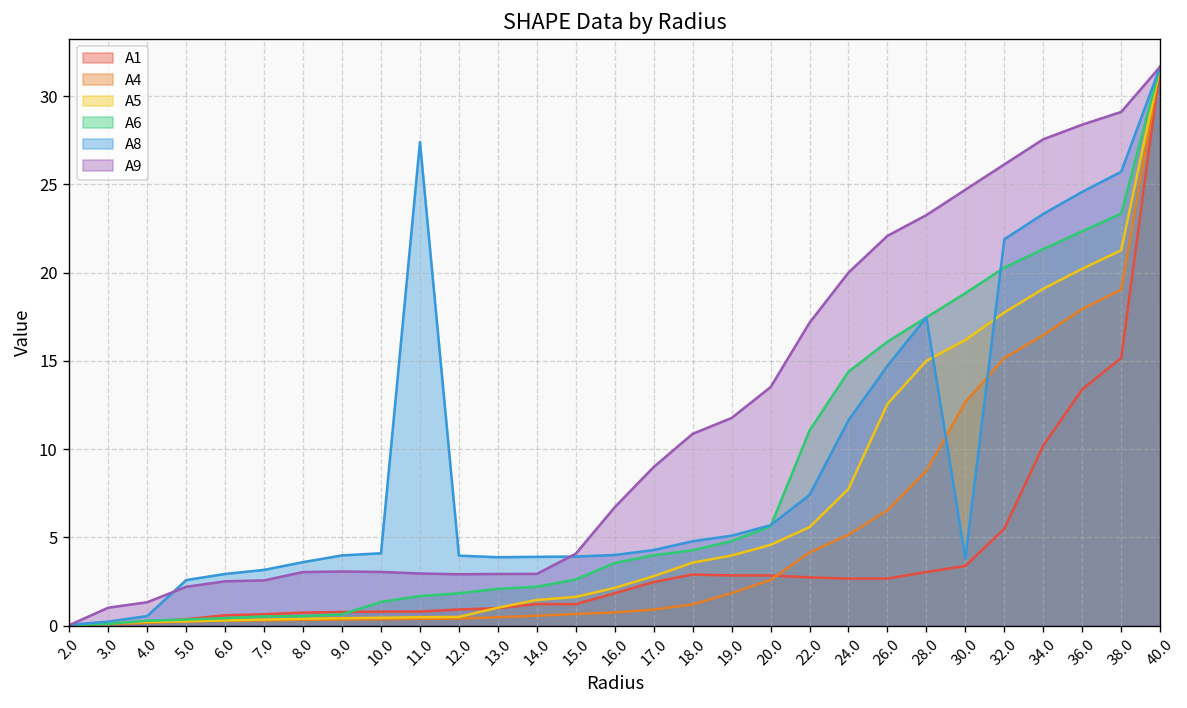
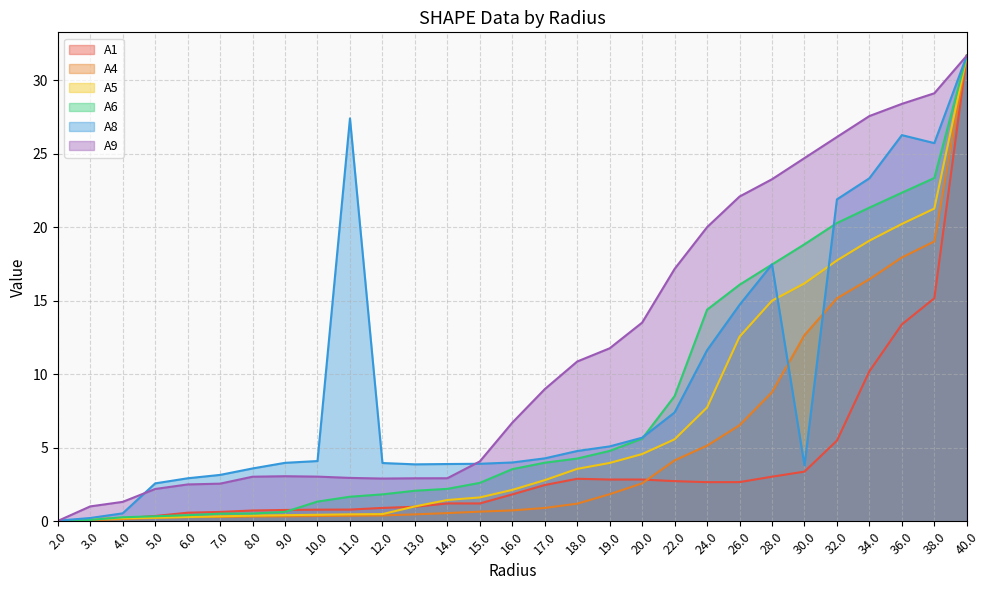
  {
    "A6": {
      "10.0": 1.3,
      "11.0": 1.7,
      "12.0": 1.8,
      "13.0": 2.1,
      "14.0": 2.2,
      "15.0": 2.6,
      "16.0": 3.5,
      "17.0": 4.0,
      "18.0": 4.3,
      "19.0": 4.8,
-     "22.0": 11.1,
+     "22.0": 8.5,
      "24.0": 14.4,
      "26.0": 16.1,
      "30.0": 18.8,
      "32.0": 20.3,
      "34.0": 21.3,
      "36.0": 22.3,
      "38.0": 23.3
    },
    "A8": {
      "4.0": 0.5,
      "5.0": 2.6,
      "6.0": 2.9,
      "7.0": 3.2,
      "8.0": 3.6,
      "9.0": 4.0,
      "10.0": 4.1,
      "11.0": 27.4,
      "12.0": 4.0,
      "13.0": 3.9,
      "14.0": 3.9,
      "16.0": 4.0,
      "17.0": 4.3,
      "18.0": 4.8,
      "19.0": 5.1,
      "22.0": 7.4,
      "24.0": 11.6,
      "26.0": 14.7,
      "30.0": 3.8,
      "32.0": 21.9,
      "34.0": 23.3,
-     "36.0": 24.6,
+     "36.0": 26.3,
      "38.0": 25.7
    },
    "A9": {
      "3.0": 1.0,
      "4.0": 1.3,
      "5.0": 2.2,
      "6.0": 2.5,
      "7.0": 2.6,
      "8.0": 3.0,
      "9.0": 3.1,
      "10.0": 3.0,
      "11.0": 3.0,
      "12.0": 2.9,
      "13.0": 2.9,
      "14.0": 2.9,
      "16.0": 6.7,
      "17.0": 9.0,
      "18.0": 10.9,
      "19.0": 11.8,
      "20.0": 13.5,
      "22.0": 17.2,
      "24.0": 20.0,
      "26.0": 22.1,
      "28.0": 23.3,
      "30.0": 24.7,
      "32.0": 26.1,
      "34.0": 27.6,
      "36.0": 28.4,
      "38.0": 29.1
    }
  }
